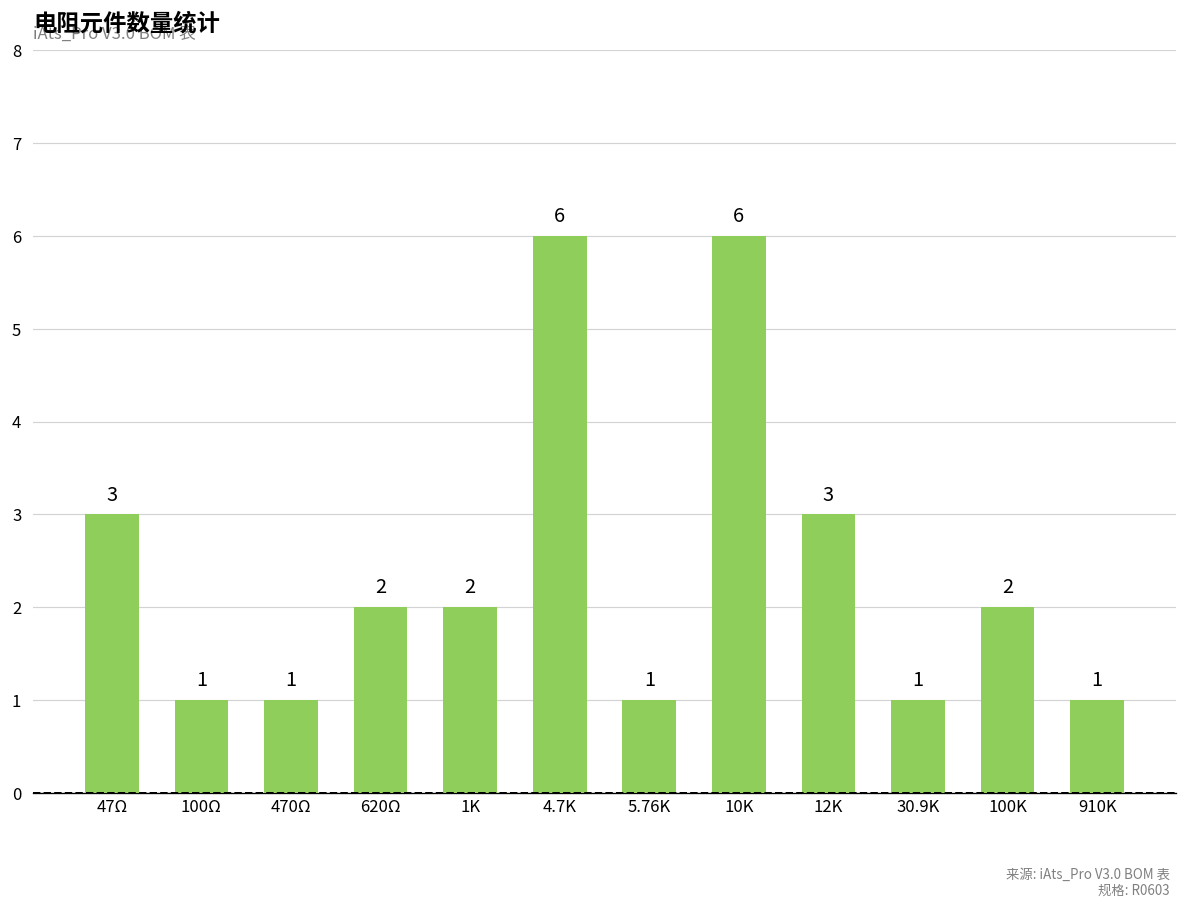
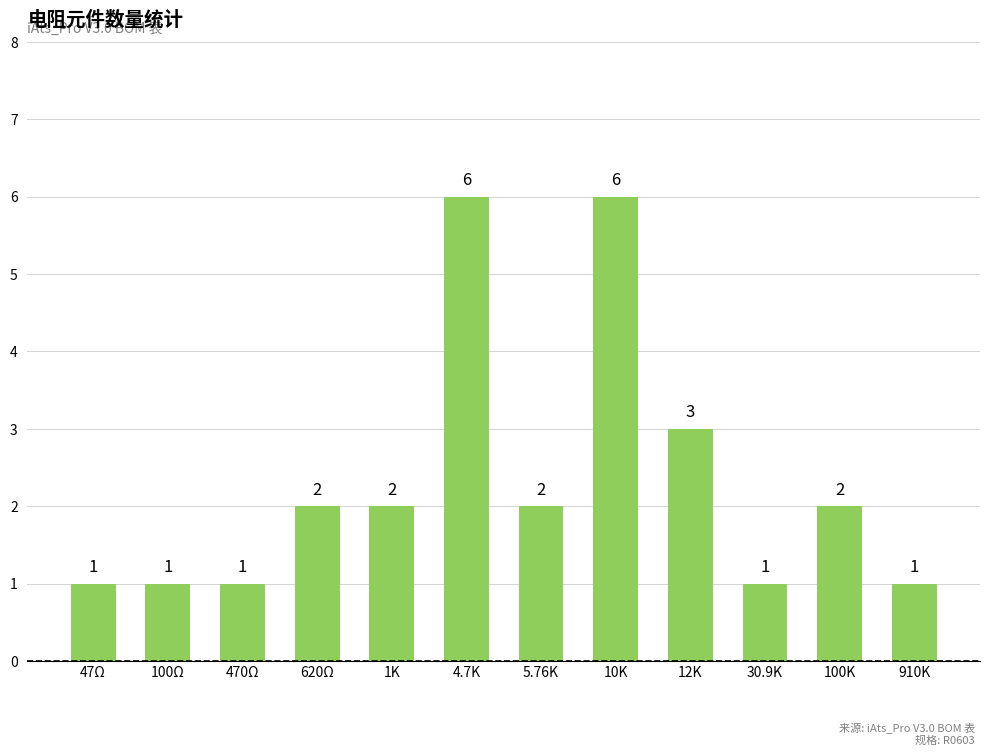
  {
-   "47Ω": 3,
+   "47Ω": 1,
    "100Ω": 1,
    "470Ω": 1,
    "620Ω": 2,
    "1K": 2,
    "4.7K": 6,
-   "5.76K": 1,
+   "5.76K": 2,
    "10K": 6,
    "12K": 3,
    "30.9K": 1,
    "100K": 2,
    "910K": 1
  }
